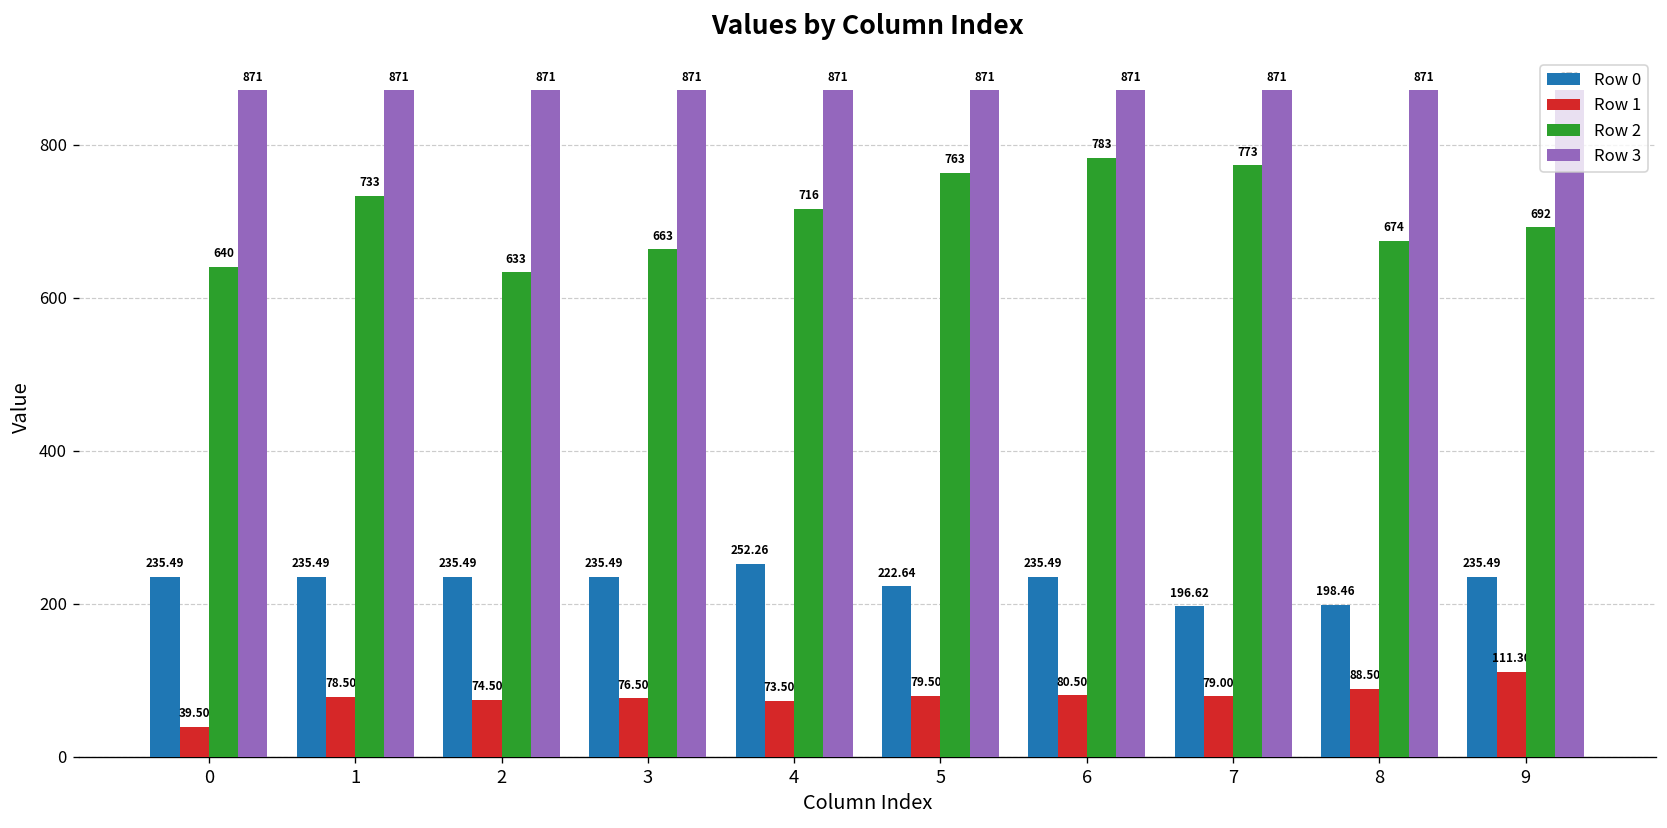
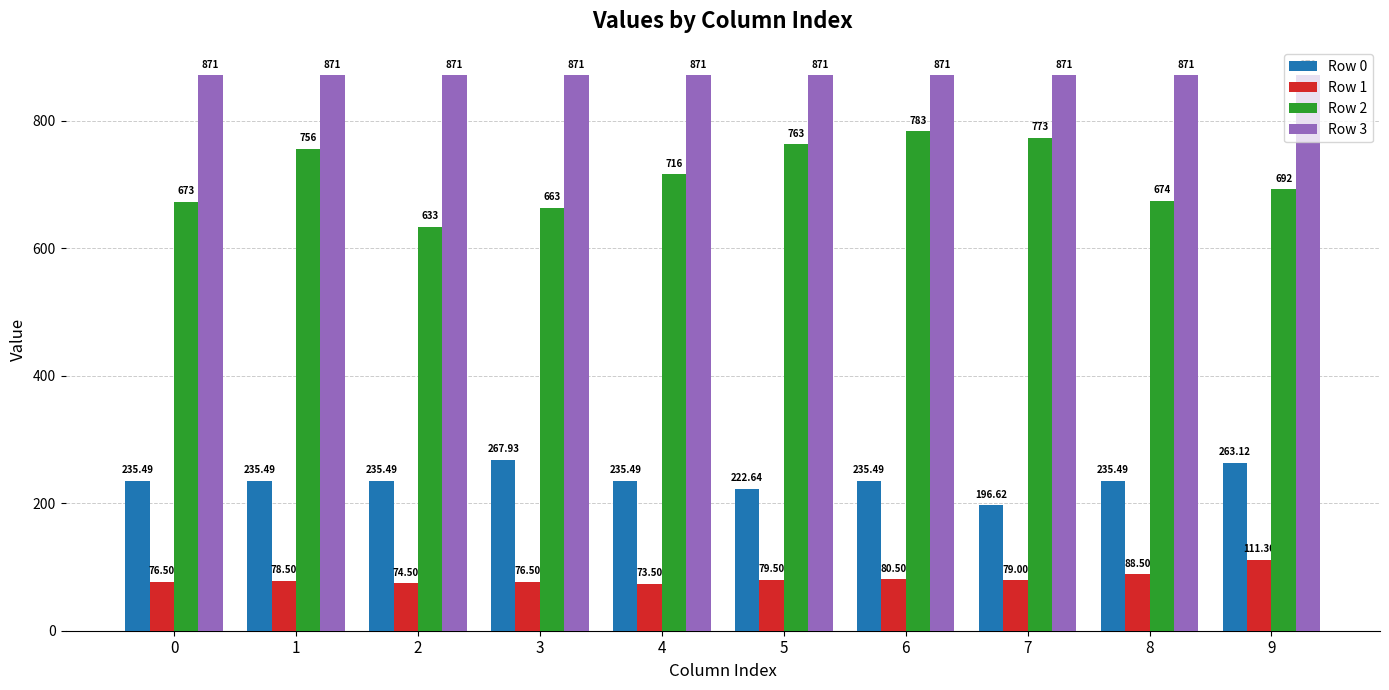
  {
    "Row 0": {
      "0": 235.49,
      "1": 235.49,
      "2": 235.49,
-     "3": 235.49,
-     "4": 252.26,
+     "3": 267.93,
+     "4": 235.49,
      "5": 222.64,
      "6": 235.49,
      "7": 196.62,
-     "8": 198.46,
-     "9": 235.49
+     "8": 235.49,
+     "9": 263.12
    },
    "Row 1": {
-     "0": 39.50,
+     "0": 76.50,
      "1": 78.50,
      "2": 74.50,
      "3": 76.50,
      "4": 73.50,
      "5": 79.50,
      "6": 80.50,
      "7": 79.00,
      "8": 88.50,
      "9": 111.30
    },
    "Row 2": {
-     "0": 640,
-     "1": 733,
+     "0": 673,
+     "1": 756,
      "2": 633,
      "3": 663,
      "4": 716,
      "5": 763,
      "6": 783,
      "7": 773,
      "8": 674,
      "9": 692
    },
    "Row 3": {
      "0": 871,
      "1": 871,
      "2": 871,
      "3": 871,
      "4": 871,
      "5": 871,
      "6": 871,
      "7": 871,
      "8": 871
    }
  }
